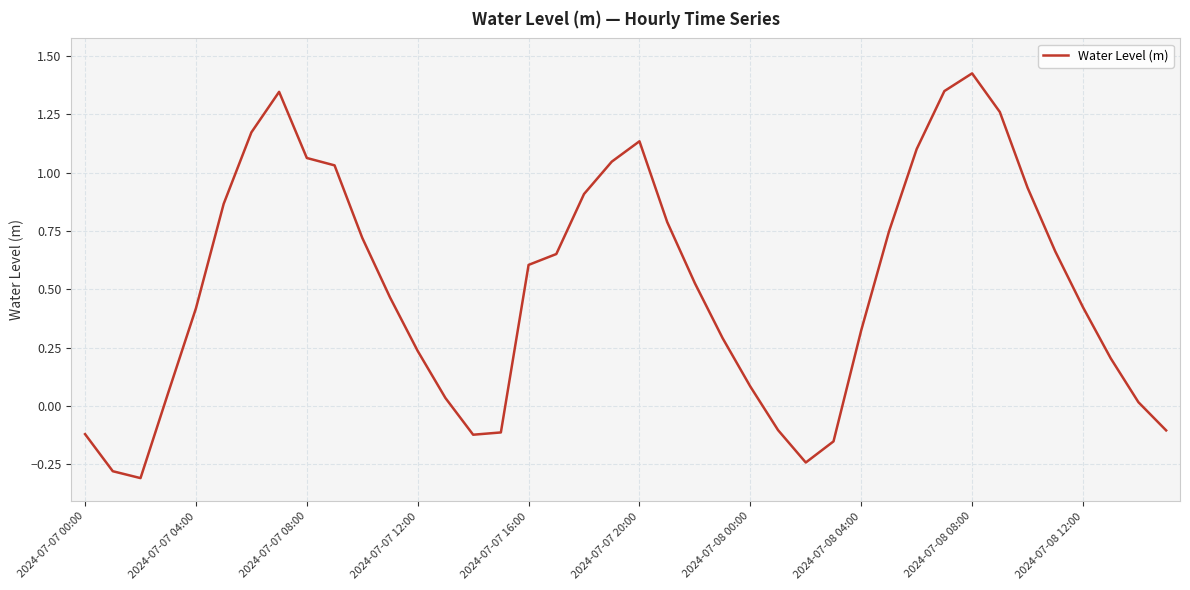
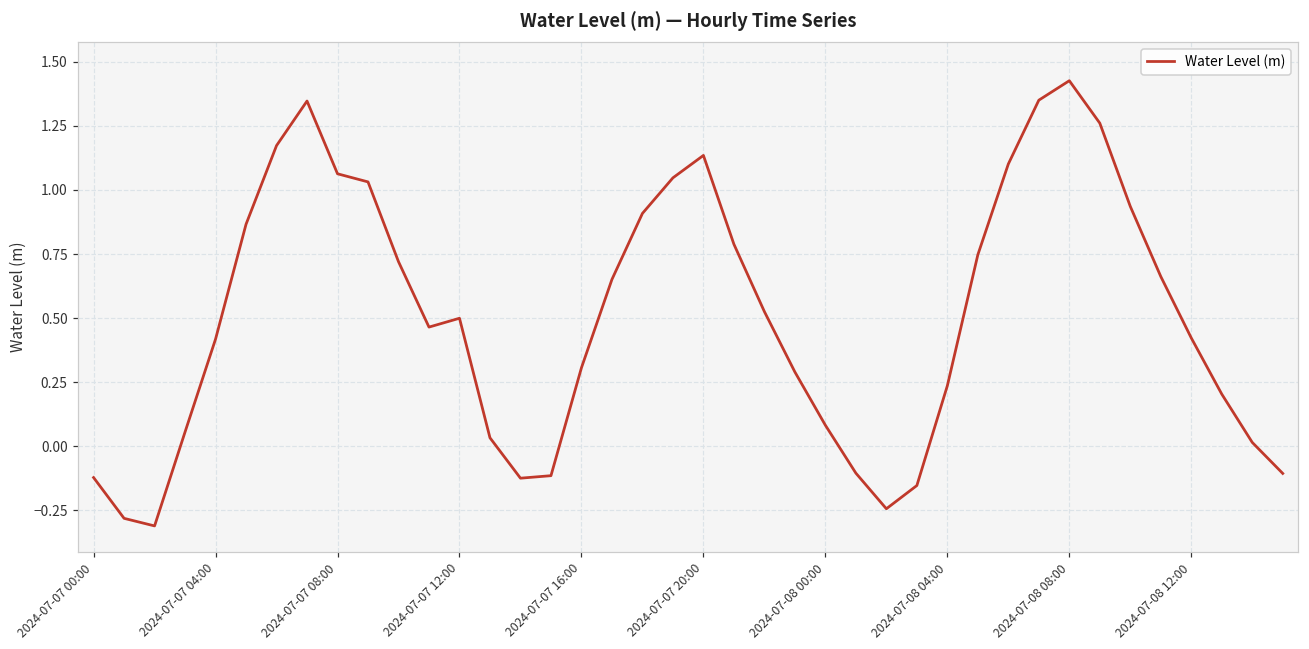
  {
    "2024-07-07 00:00": -0.12,
    "2024-07-07 04:00": 0.42,
    "2024-07-07 08:00": 1.06,
-   "2024-07-07 12:00": 0.24,
-   "2024-07-07 16:00": 0.60,
+   "2024-07-07 12:00": 0.50,
+   "2024-07-07 16:00": 0.31,
    "2024-07-07 20:00": 1.13,
    "2024-07-08 00:00": 0.08,
-   "2024-07-08 04:00": 0.32,
+   "2024-07-08 04:00": 0.24,
    "2024-07-08 08:00": 1.43,
    "2024-07-08 12:00": 0.42
  }
